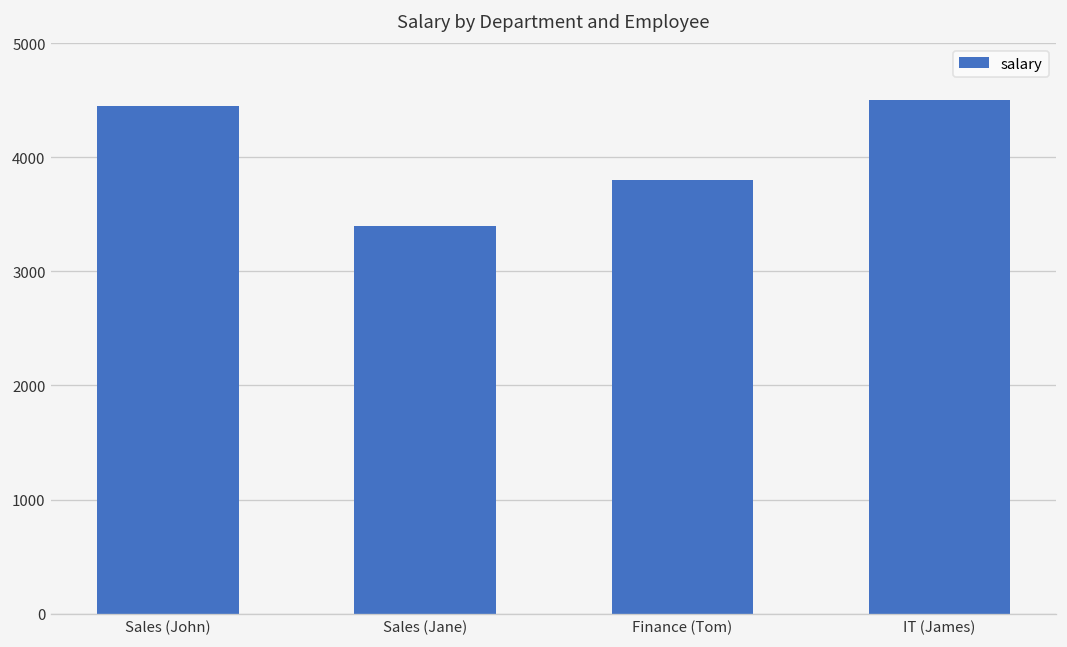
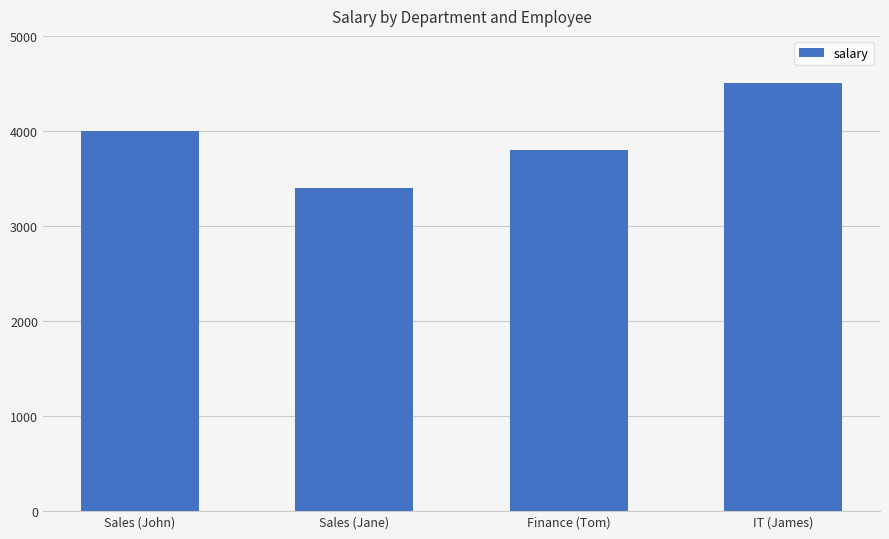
  {
-   "Sales (John)": 4400,
+   "Sales (John)": 4000,
    "Sales (Jane)": 3400,
    "Finance (Tom)": 3800,
    "IT (James)": 4500
  }
